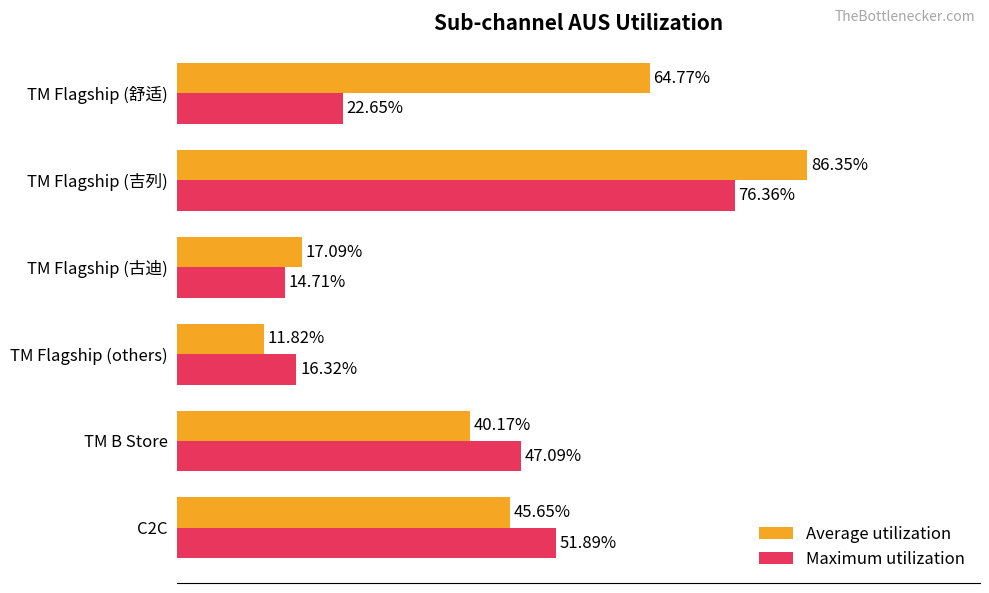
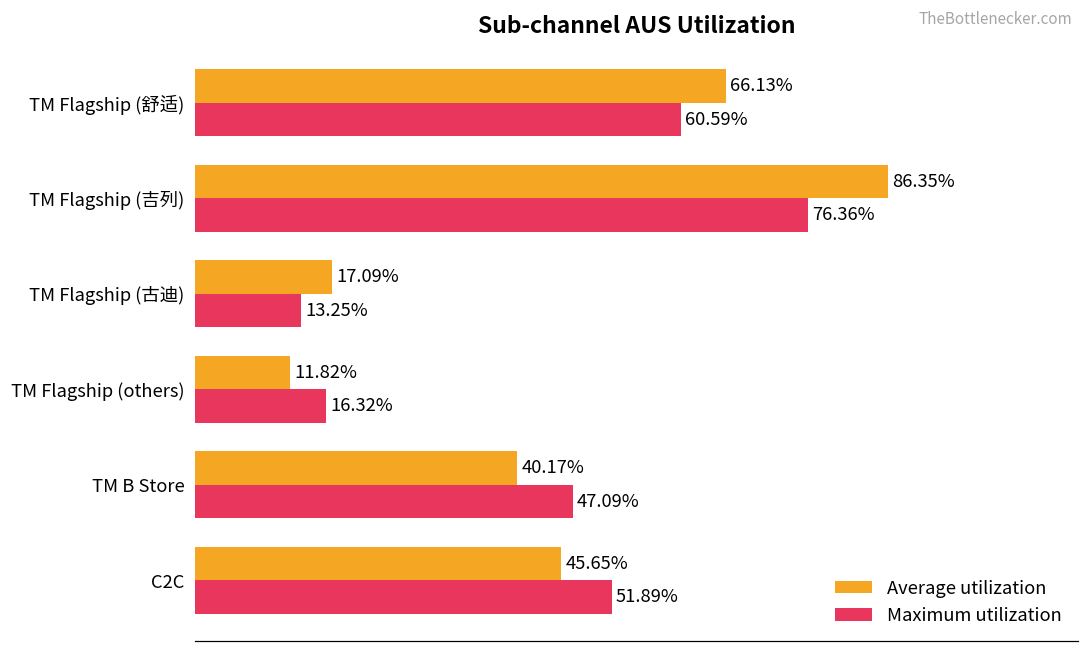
  {
    "Average utilization": {
-     "TM Flagship (舒适)": "64.77%",
+     "TM Flagship (舒适)": "66.13%",
      "TM Flagship (吉列)": "86.35%",
      "TM Flagship (古迪)": "17.09%",
      "TM Flagship (others)": "11.82%",
      "TM B Store": "40.17%",
      "C2C": "45.65%"
    },
    "Maximum utilization": {
-     "TM Flagship (舒适)": "22.65%",
+     "TM Flagship (舒适)": "60.59%",
      "TM Flagship (吉列)": "76.36%",
-     "TM Flagship (古迪)": "14.71%",
+     "TM Flagship (古迪)": "13.25%",
      "TM Flagship (others)": "16.32%",
      "TM B Store": "47.09%",
      "C2C": "51.89%"
    }
  }
